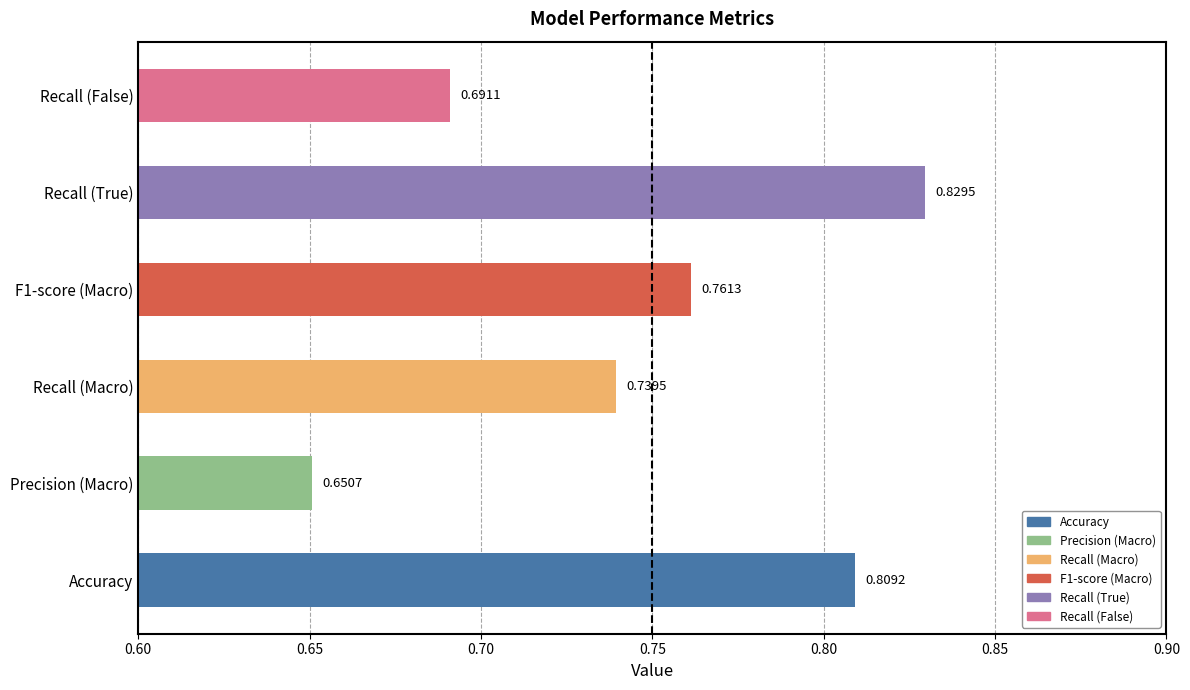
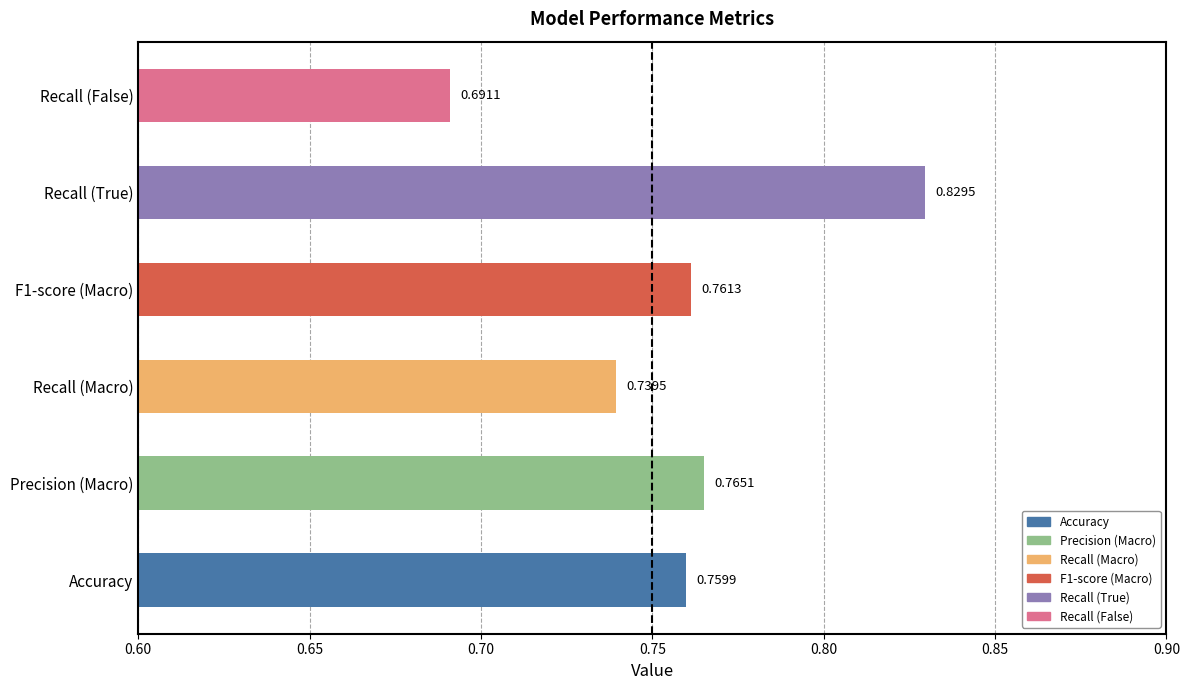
  {
    "Recall (False)": 0.6911,
    "Recall (True)": 0.8295,
    "F1-score (Macro)": 0.7613,
    "Recall (Macro)": 0.7395,
-   "Precision (Macro)": 0.6507,
-   "Accuracy": 0.8092
+   "Precision (Macro)": 0.7651,
+   "Accuracy": 0.7599
  }
